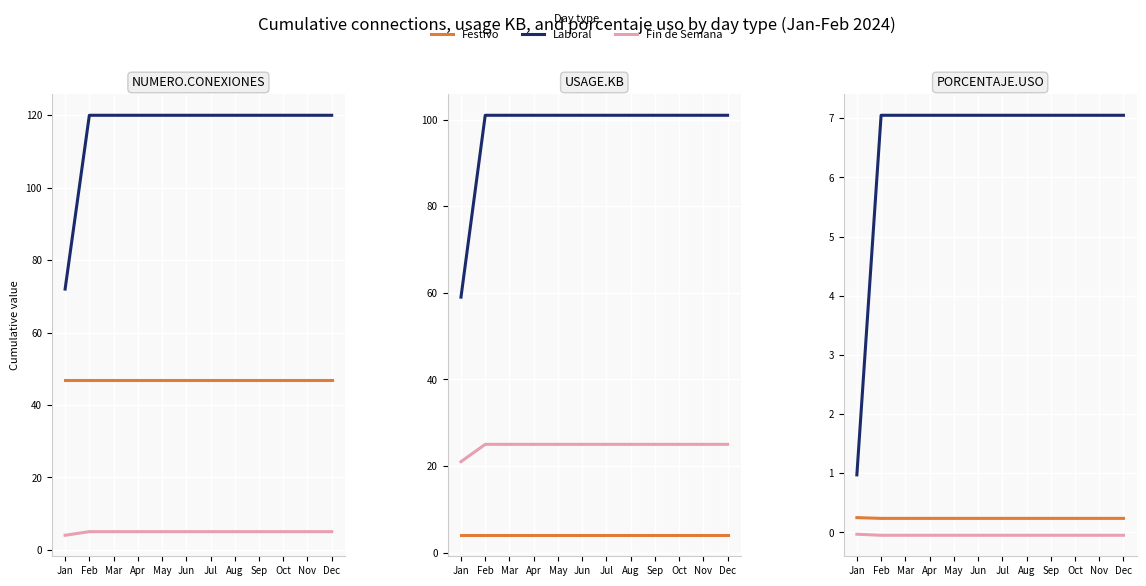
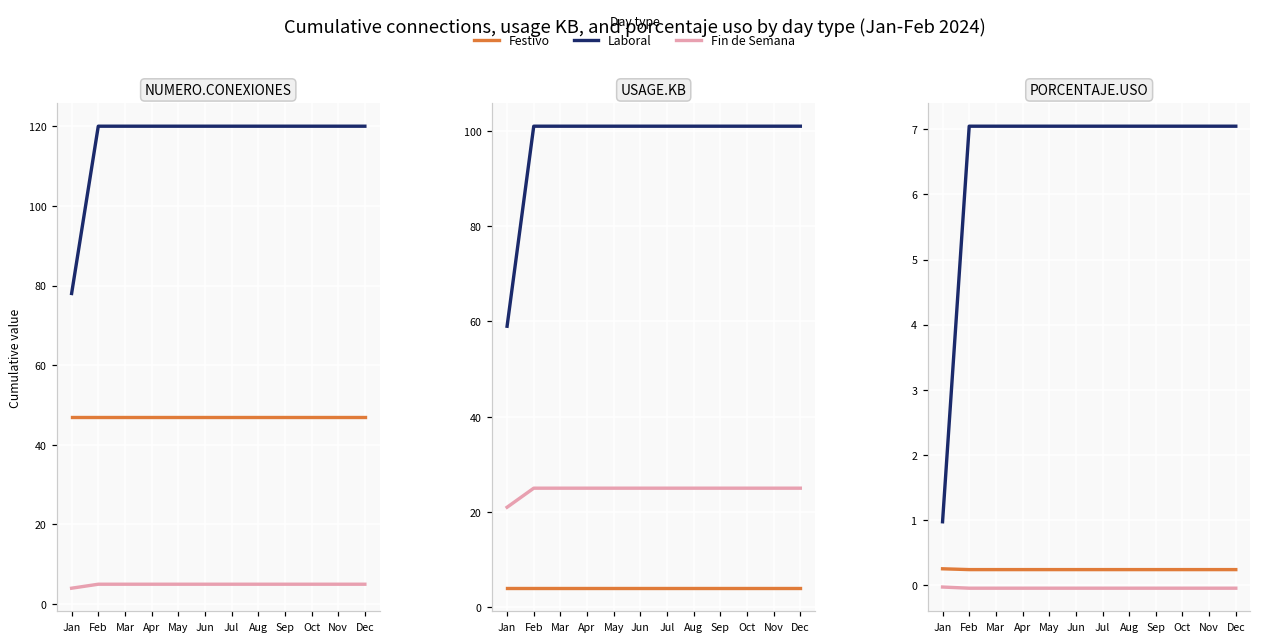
  {
    "NUMERO.CONEXIONES": {
      "Festivo": {
        "Jan": 47,
        "Feb": 47,
        "Mar": 47,
        "Apr": 47,
        "May": 47,
        "Jun": 47,
        "Jul": 47,
        "Aug": 47,
        "Sep": 47,
        "Oct": 47,
        "Nov": 47,
        "Dec": 47
      },
      "Laboral": {
-       "Jan": 72,
+       "Jan": 78,
        "Feb": 120,
        "Mar": 120,
        "Apr": 120,
        "May": 120,
        "Jun": 120,
        "Jul": 120,
        "Aug": 120,
        "Sep": 120,
        "Oct": 120,
        "Nov": 120,
        "Dec": 120
      },
      "Fin de Semana": {
        "Jan": 4,
        "Feb": 5,
        "Mar": 5,
        "Apr": 5,
        "May": 5,
        "Jun": 5,
        "Jul": 5,
        "Aug": 5,
        "Sep": 5,
        "Oct": 5,
        "Nov": 5,
        "Dec": 5
      }
    },
    "USAGE.KB": {
      "Festivo": {
        "Jan": 4,
        "Feb": 4,
        "Mar": 4,
        "Apr": 4,
        "May": 4,
        "Jun": 4,
        "Jul": 4,
        "Aug": 4,
        "Sep": 4,
        "Oct": 4,
        "Nov": 4,
        "Dec": 4
      },
      "Laboral": {
        "Jan": 59,
        "Feb": 101,
        "Mar": 101,
        "Apr": 101,
        "May": 101,
        "Jun": 101,
        "Jul": 101,
        "Aug": 101,
        "Sep": 101,
        "Oct": 101,
        "Nov": 101,
        "Dec": 101
      },
      "Fin de Semana": {
        "Jan": 21,
        "Feb": 25,
        "Mar": 25,
        "Apr": 25,
        "May": 25,
        "Jun": 25,
        "Jul": 25,
        "Aug": 25,
        "Sep": 25,
        "Oct": 25,
        "Nov": 25,
        "Dec": 25
      }
    },
    "PORCENTAJE.USO": {
      "Festivo": {
        "Jan": 0.2,
        "Feb": 0.2,
        "Mar": 0.2,
        "Apr": 0.2,
        "May": 0.2,
        "Jun": 0.2,
        "Jul": 0.2,
        "Aug": 0.2,
        "Sep": 0.2,
        "Oct": 0.2,
        "Nov": 0.2,
        "Dec": 0.2
      },
      "Laboral": {
        "Jan": 1.0,
        "Feb": 7.0,
        "Mar": 7.0,
        "Apr": 7.0,
        "May": 7.0,
        "Jun": 7.0,
        "Jul": 7.0,
        "Aug": 7.0,
        "Sep": 7.0,
        "Oct": 7.0,
        "Nov": 7.0,
        "Dec": 7.0
      },
      "Fin de Semana": {
        "Jan": 0.0,
        "Feb": 0.0,
        "Mar": 0.0,
        "Apr": 0.0,
        "May": 0.0,
        "Jun": 0.0,
        "Jul": 0.0,
        "Aug": 0.0,
        "Sep": 0.0,
        "Oct": 0.0,
        "Nov": 0.0,
        "Dec": 0.0
      }
    }
  }
